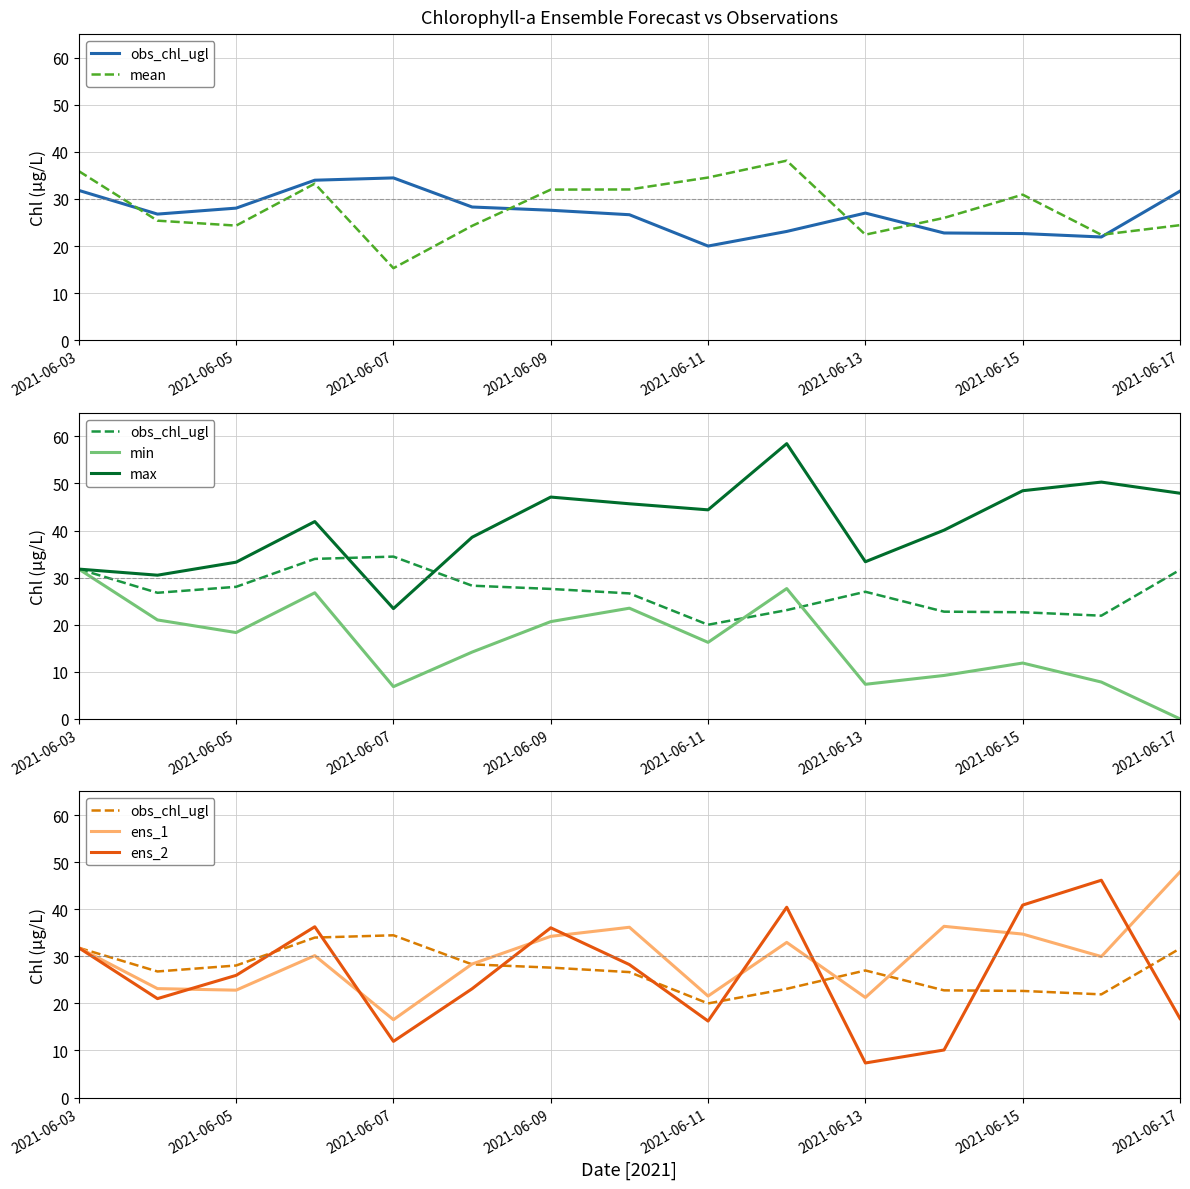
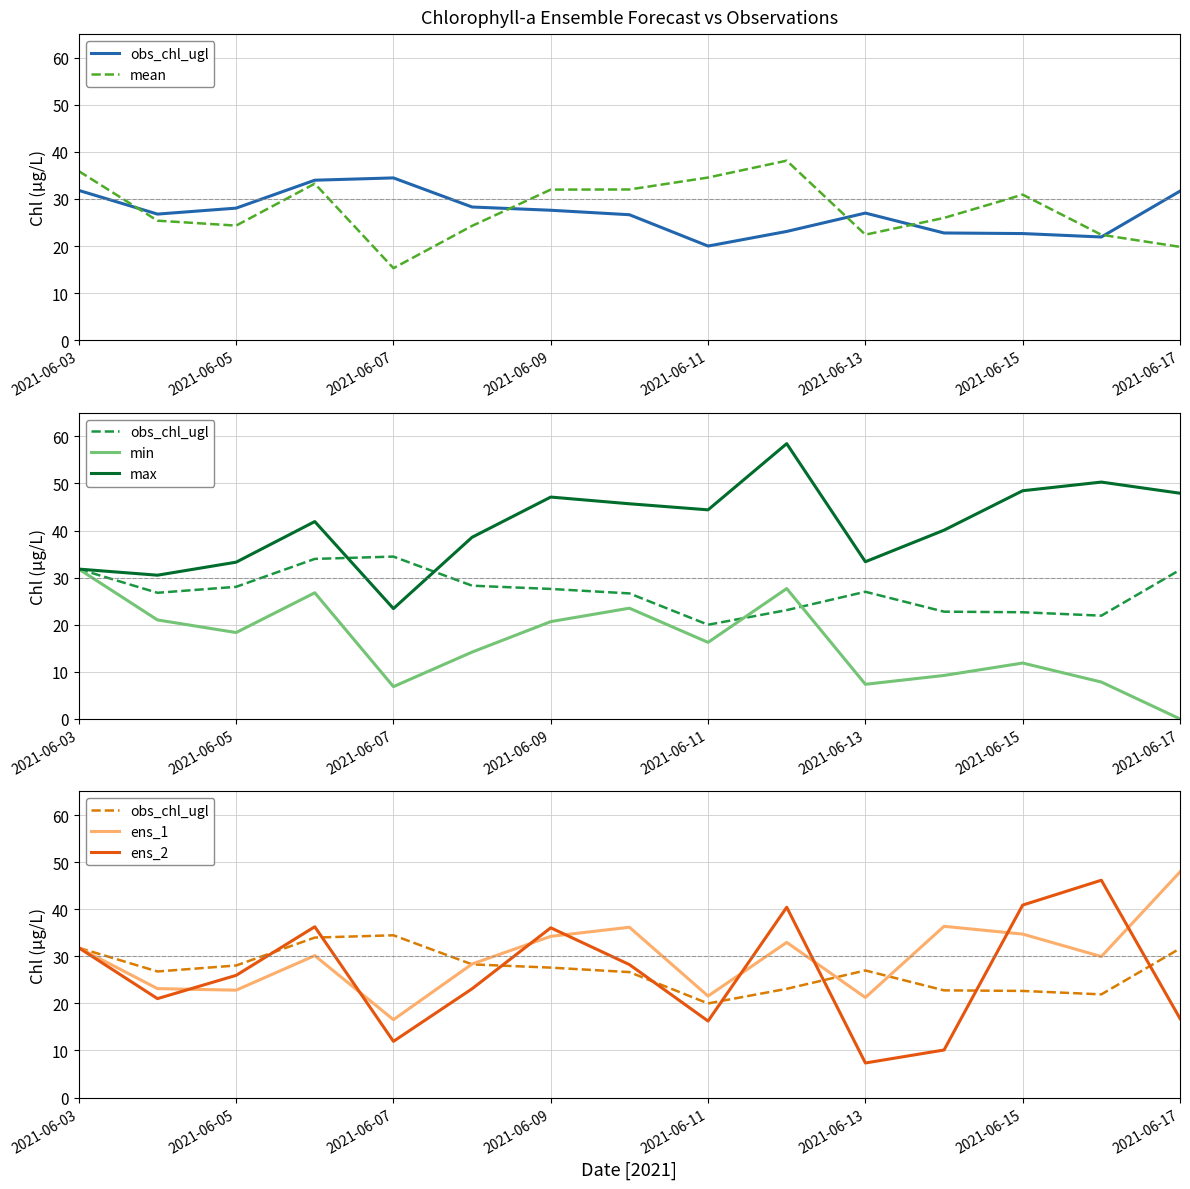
  {
    "Chlorophyll-a Ensemble Forecast vs Observations": {
      "mean": {
        "2021-06-03": 36,
        "2021-06-05": 24,
        "2021-06-07": 15,
        "2021-06-09": 32,
        "2021-06-11": 35,
        "2021-06-13": 22,
        "2021-06-15": 31,
-       "2021-06-17": 24
+       "2021-06-17": 20
      }
    }
  }
